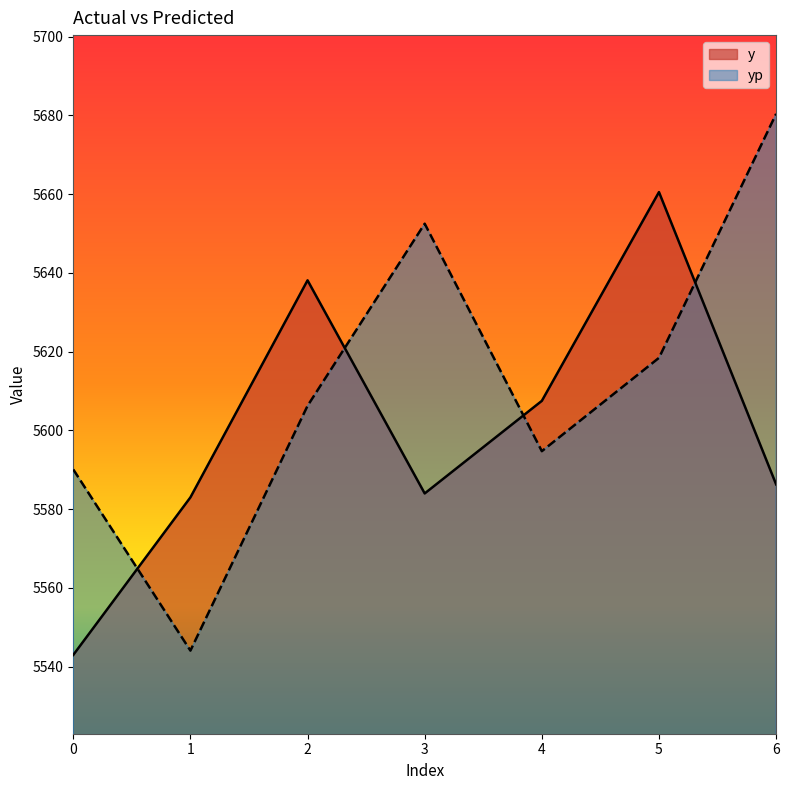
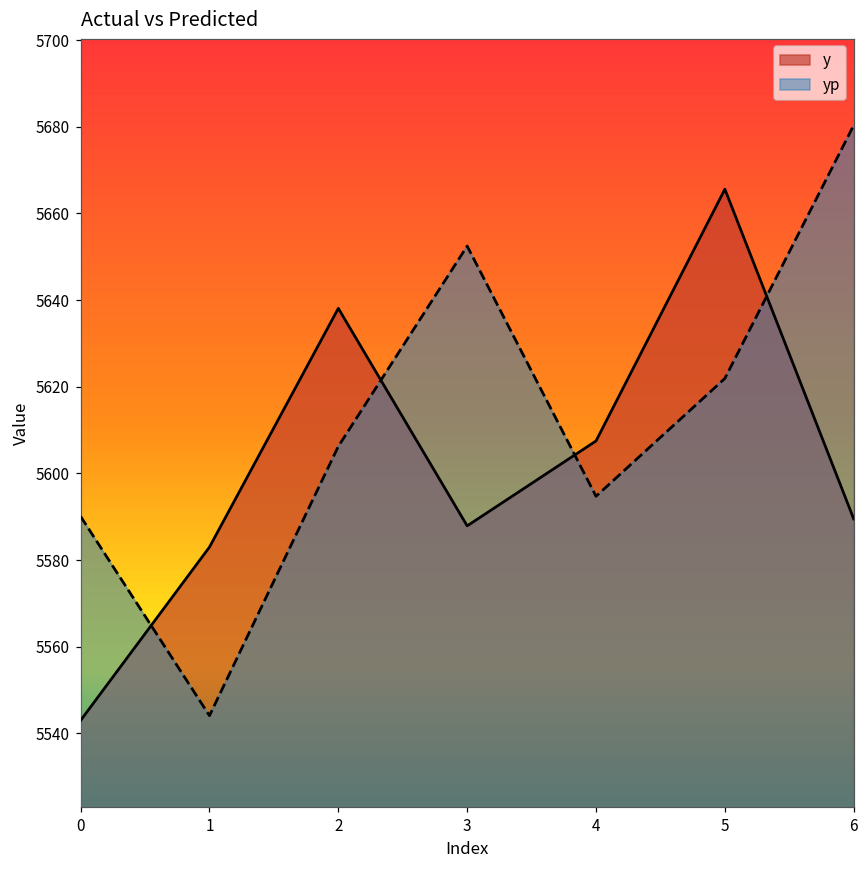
  {
    "y": {
      "0": 5543,
      "1": 5583,
      "2": 5638,
-     "3": 5584,
+     "3": 5588,
      "4": 5608,
-     "5": 5661,
-     "6": 5586
+     "5": 5666,
+     "6": 5590
    },
    "yp": {
      "0": 5590,
      "1": 5544,
      "2": 5606,
      "3": 5652,
      "4": 5595,
-     "5": 5618,
+     "5": 5622,
      "6": 5680
    }
  }
